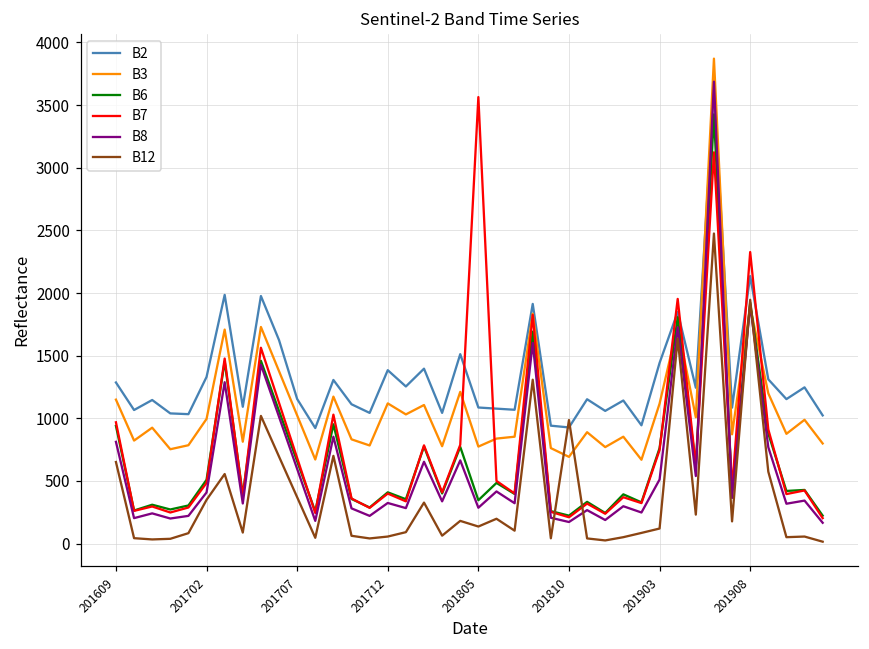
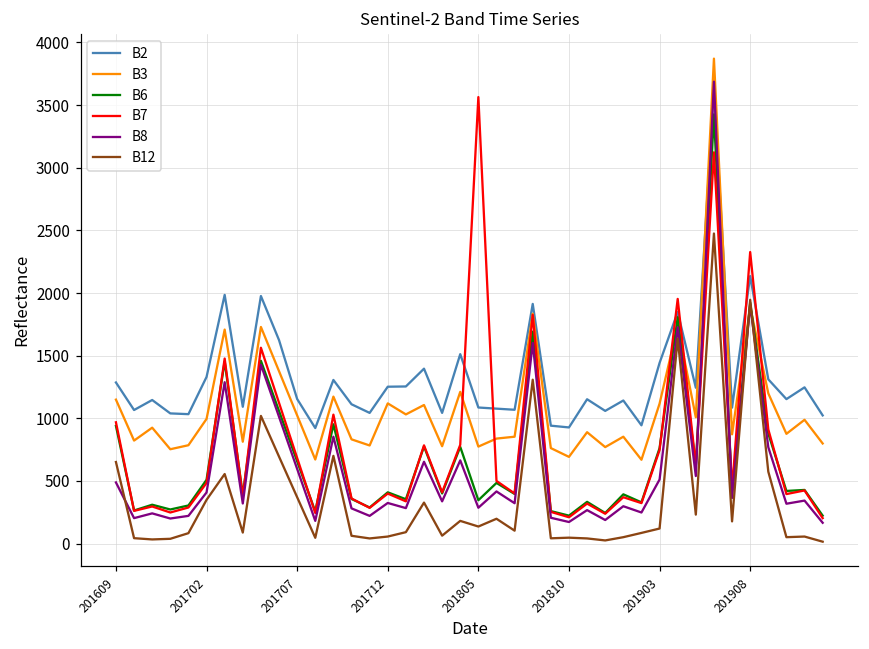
  {
    "B2": {
      "201609": 1290,
      "201702": 1330,
      "201707": 1150,
-     "201712": 1380,
+     "201712": 1250,
      "201805": 1090,
      "201810": 930,
      "201903": 1440,
      "201908": 2140
    },
    "B3": {
      "201609": 1150,
      "201702": 1000,
      "201707": 1020,
      "201712": 1120,
      "201805": 770,
      "201810": 690,
      "201903": 1120
    },
    "B6": {
      "201609": 940,
      "201702": 510,
      "201707": 660,
      "201805": 350
    },
    "B7": {
      "201609": 970,
      "201702": 480,
      "201707": 680,
      "201805": 3560,
      "201908": 2330
    },
    "B8": {
-     "201609": 810,
+     "201609": 490,
      "201702": 410,
      "201707": 600,
      "201712": 320,
      "201805": 290,
      "201810": 170,
      "201903": 510
    },
    "B12": {
      "201609": 650,
      "201702": 350,
      "201707": 370,
      "201712": 60,
      "201805": 140,
-     "201810": 990,
+     "201810": 50,
      "201903": 120,
      "201908": 1950
    }
  }
